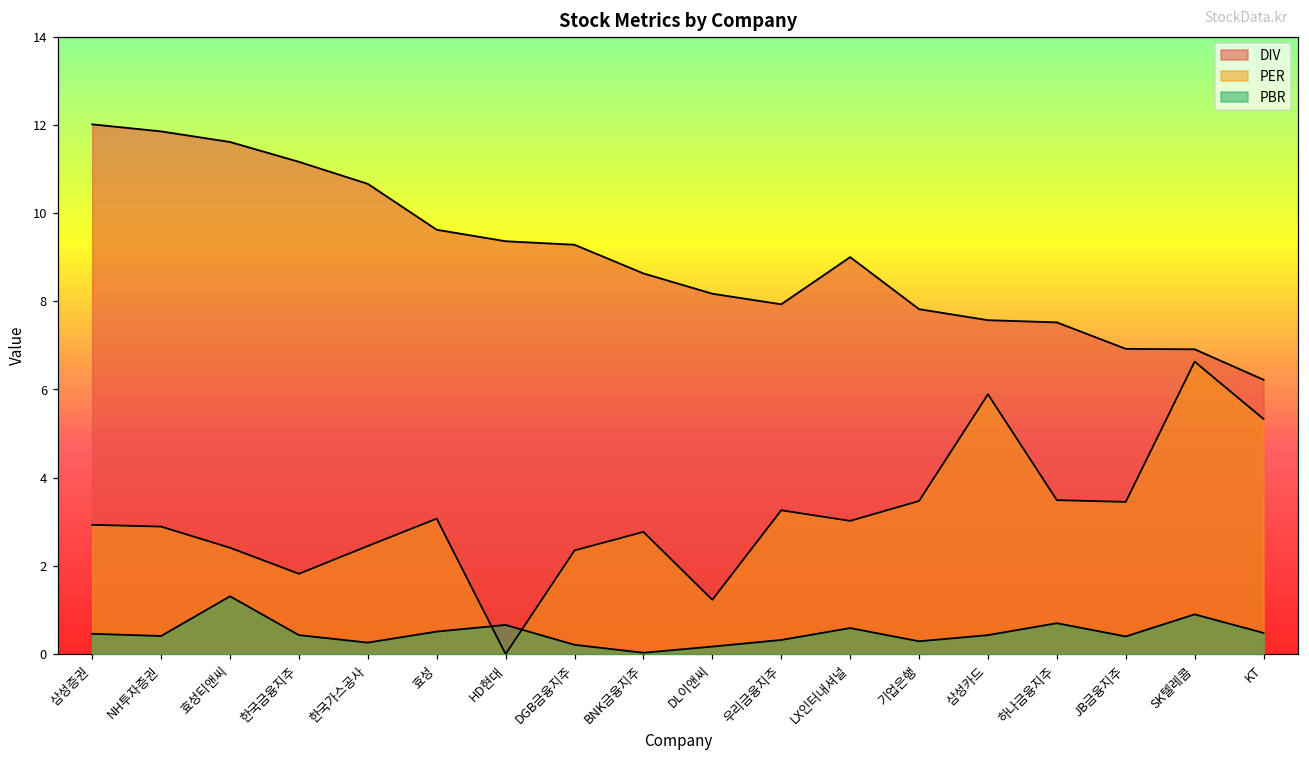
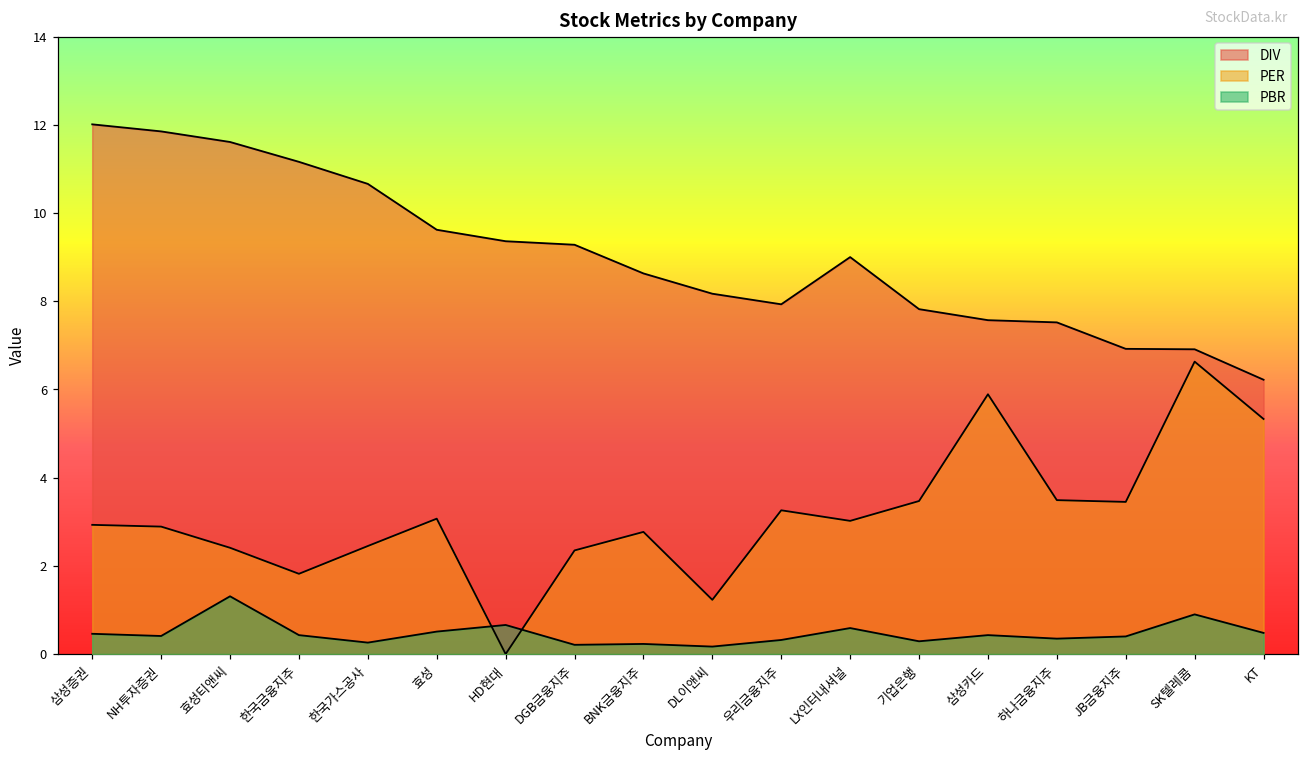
  {
    "DIV": {
      "삼성증권": 12.0,
      "NH투자증권": 11.9,
      "효성티앤씨": 11.6,
      "한국금융지주": 11.2,
      "한국가스공사": 10.7,
      "효성": 9.6,
      "HD현대": 9.4,
      "DGB금융지주": 9.3,
      "BNK금융지주": 8.6,
      "DL이앤씨": 8.2,
      "우리금융지주": 7.9,
      "LX인터내셔널": 9.0,
      "기업은행": 7.8,
      "삼성카드": 7.6,
      "하나금융지주": 7.5,
      "JB금융지주": 6.9,
      "SK텔레콤": 6.9,
      "KT": 6.2
    },
    "PER": {
      "삼성증권": 2.9,
      "NH투자증권": 2.9,
      "효성티앤씨": 2.4,
      "한국금융지주": 1.8,
      "한국가스공사": 2.5,
      "효성": 3.1,
      "HD현대": 0.0,
      "DGB금융지주": 2.4,
      "BNK금융지주": 2.8,
      "DL이앤씨": 1.2,
      "우리금융지주": 3.3,
      "LX인터내셔널": 3.0,
      "기업은행": 3.5,
      "삼성카드": 5.9,
      "하나금융지주": 3.5,
      "JB금융지주": 3.5,
      "SK텔레콤": 6.6,
      "KT": 5.3
    },
    "PBR": {
      "삼성증권": 0.5,
      "NH투자증권": 0.4,
      "효성티앤씨": 1.3,
      "한국금융지주": 0.4,
      "한국가스공사": 0.3,
      "효성": 0.5,
      "HD현대": 0.7,
      "DGB금융지주": 0.2,
-     "BNK금융지주": 0.0,
+     "BNK금융지주": 0.2,
      "DL이앤씨": 0.2,
      "우리금융지주": 0.3,
      "LX인터내셔널": 0.6,
      "기업은행": 0.3,
      "삼성카드": 0.4,
-     "하나금융지주": 0.7,
+     "하나금융지주": 0.4,
      "JB금융지주": 0.4,
      "SK텔레콤": 0.9,
      "KT": 0.5
    }
  }
